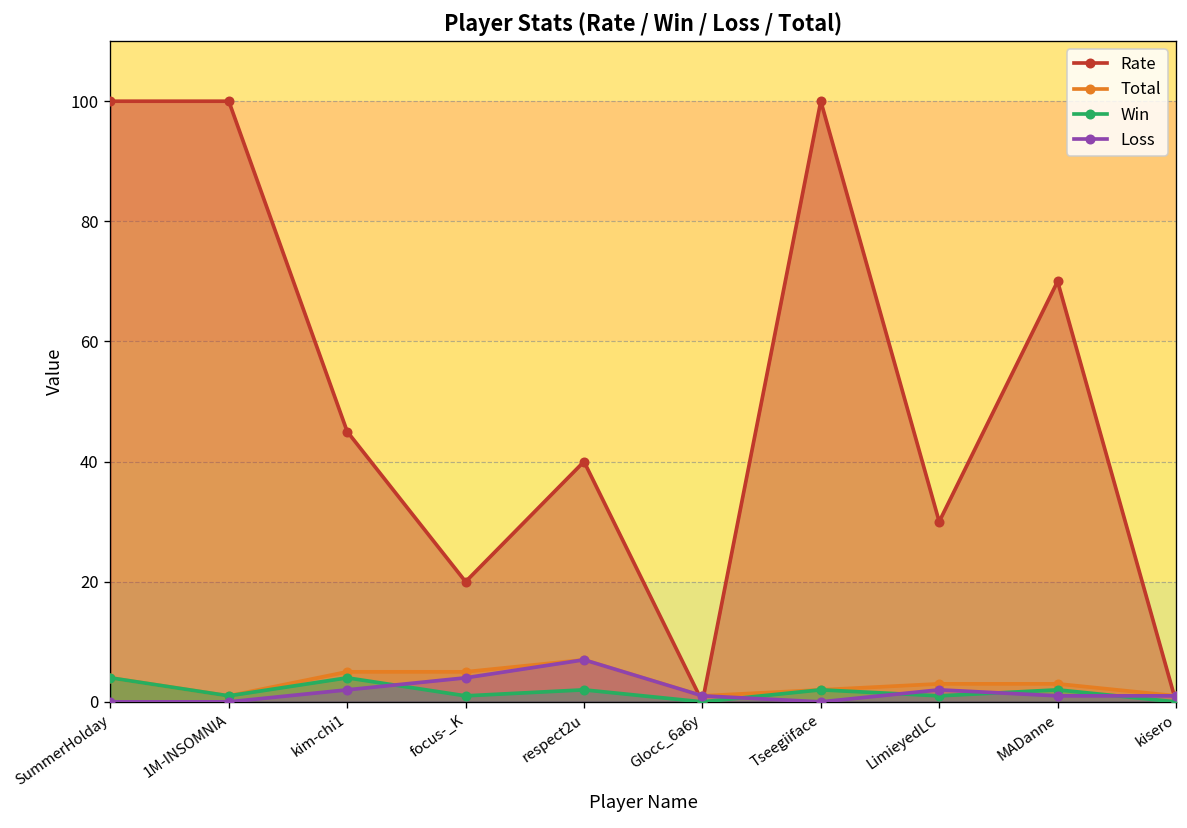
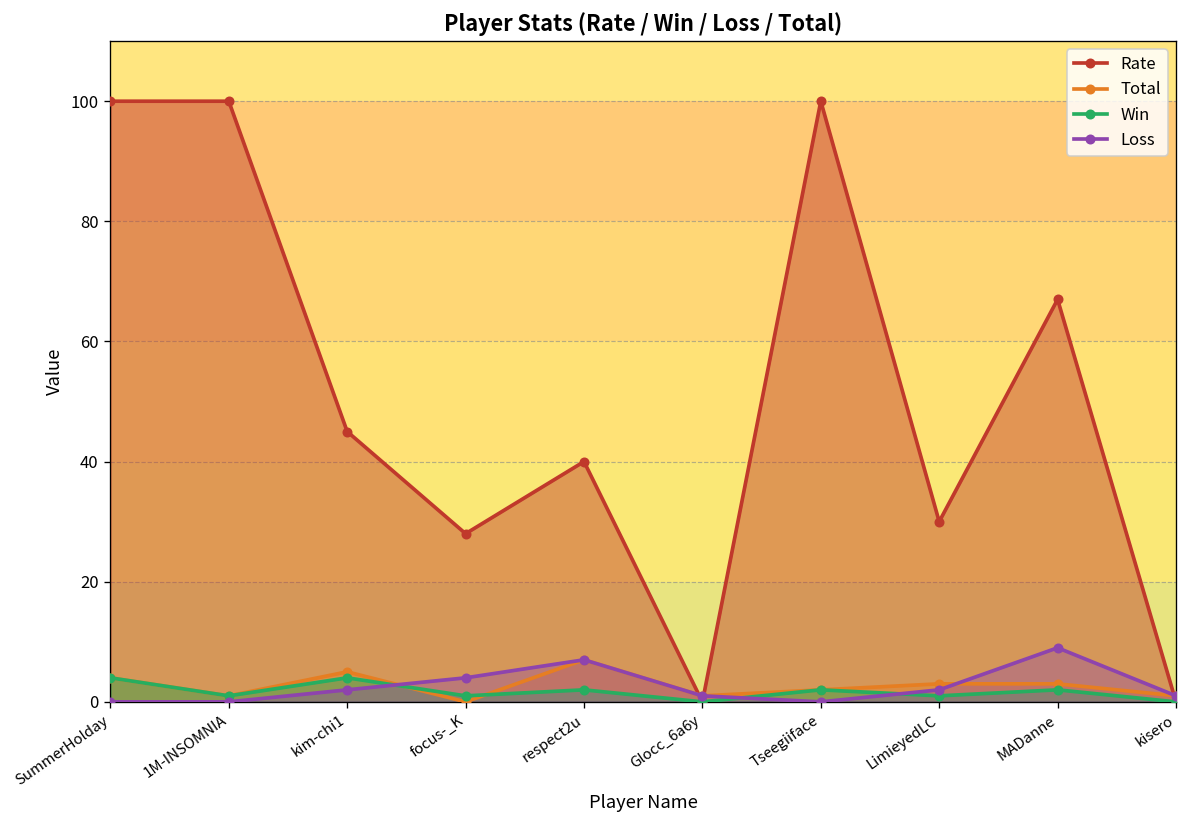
  {
    "Rate": {
      "SummerHolday": 100,
      "1M-INSOMNIA": 100,
      "kim-chi1": 45,
-     "focus-_K": 20,
+     "focus-_K": 28,
      "respect2u": 40,
      "Tseegiiface": 100,
      "LimieyedLC": 30,
-     "MADanne": 70
+     "MADanne": 67
    },
    "Total": {
      "kim-chi1": 5,
-     "focus-_K": 5,
+     "focus-_K": 0,
      "LimieyedLC": 3,
      "MADanne": 3
    },
    "Win": {
      "kim-chi1": 4,
      "focus-_K": 1,
      "respect2u": 2,
      "LimieyedLC": 1,
      "MADanne": 2
    },
    "Loss": {
      "SummerHolday": 0,
      "1M-INSOMNIA": 0,
      "kim-chi1": 2,
      "focus-_K": 4,
      "Tseegiiface": 0,
      "LimieyedLC": 2,
-     "MADanne": 1
+     "MADanne": 9
    }
  }
